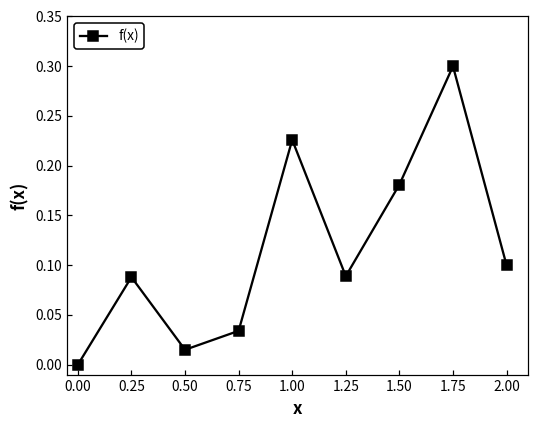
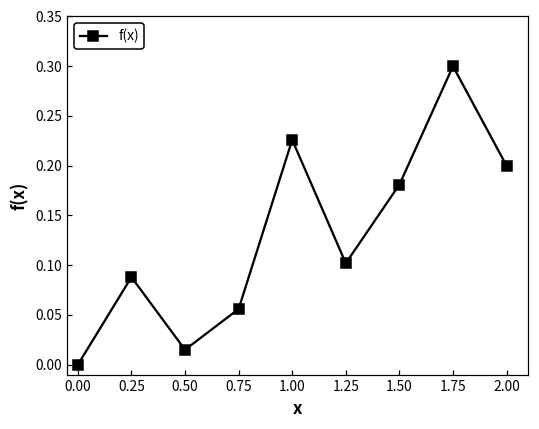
  {
    "0.00": 0.00,
    "0.25": 0.09,
    "0.50": 0.02,
-   "0.75": 0.03,
+   "0.75": 0.06,
    "1.00": 0.23,
-   "1.25": 0.09,
+   "1.25": 0.10,
    "1.50": 0.18,
    "1.75": 0.30,
-   "2.00": 0.1
+   "2.00": 0.2
  }
